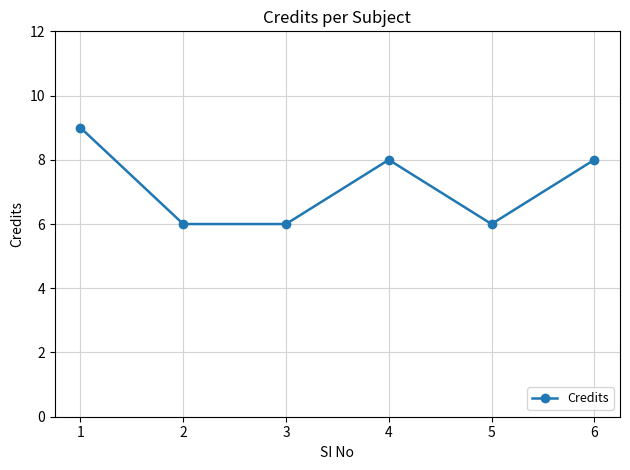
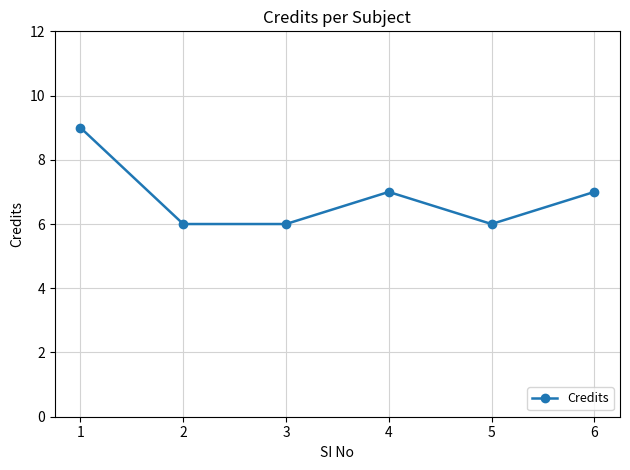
  {
    "1": 9,
    "2": 6,
    "3": 6,
-   "4": 8,
+   "4": 7,
    "5": 6,
-   "6": 8
+   "6": 7
  }
